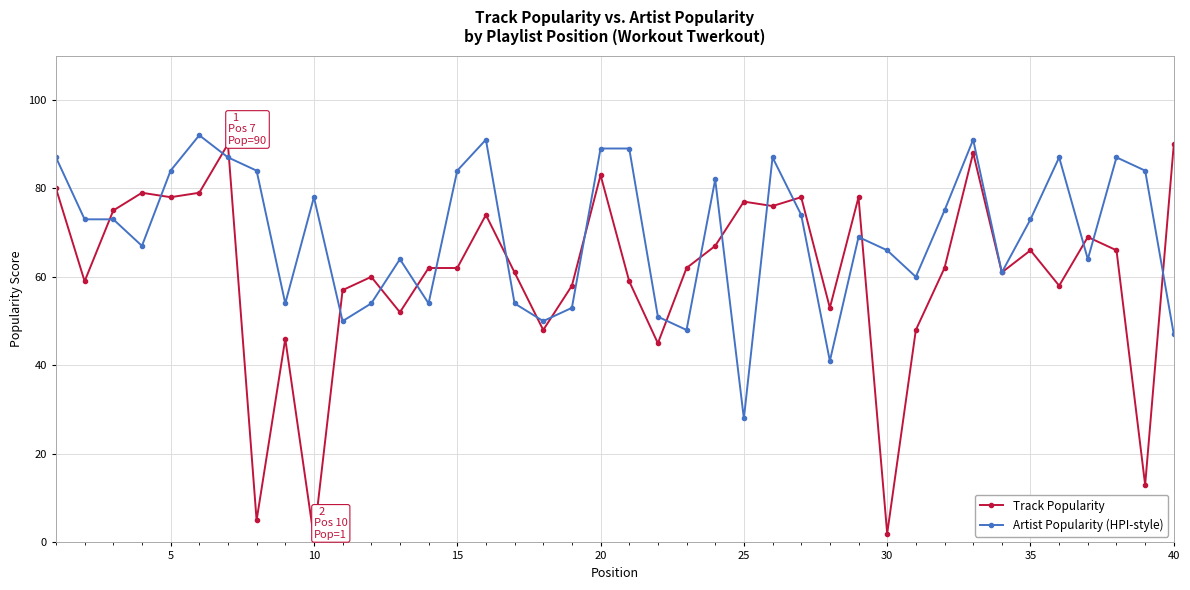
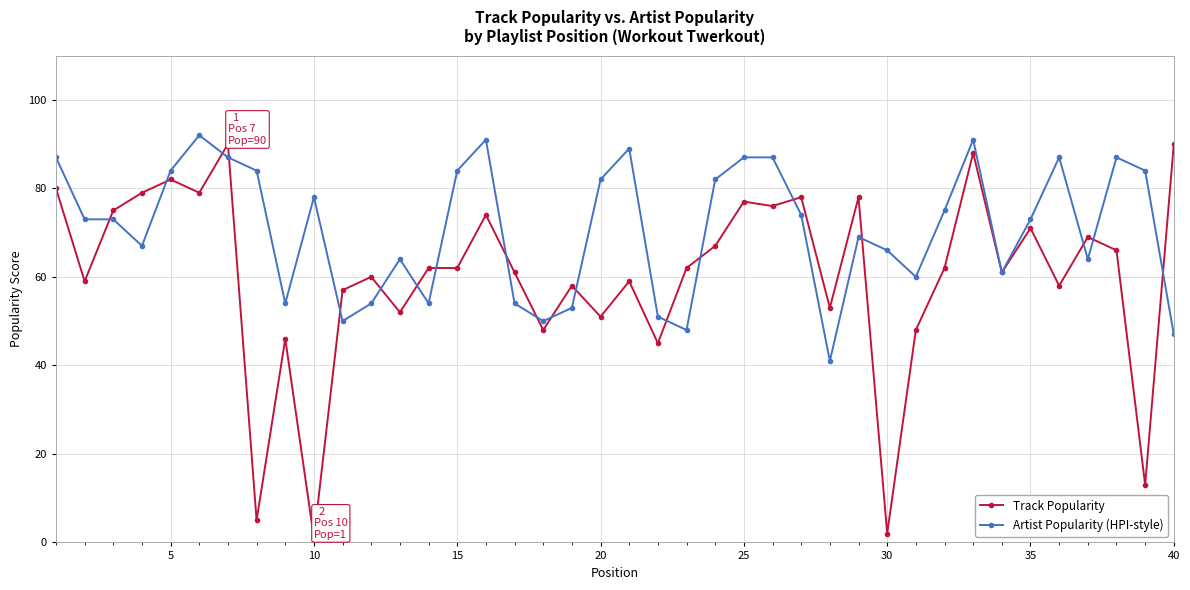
  {
    "Track Popularity": {
-     "5": 78,
+     "5": 82,
      "15": 62,
-     "20": 83,
+     "20": 51,
      "25": 77,
      "30": 2,
-     "35": 66,
+     "35": 71,
      "40": 90
    },
    "Artist Popularity (HPI-style)": {
      "5": 84,
      "10": 78,
      "15": 84,
-     "20": 89,
-     "25": 28,
+     "20": 82,
+     "25": 87,
      "30": 66,
      "35": 73,
      "40": 47
    }
  }
